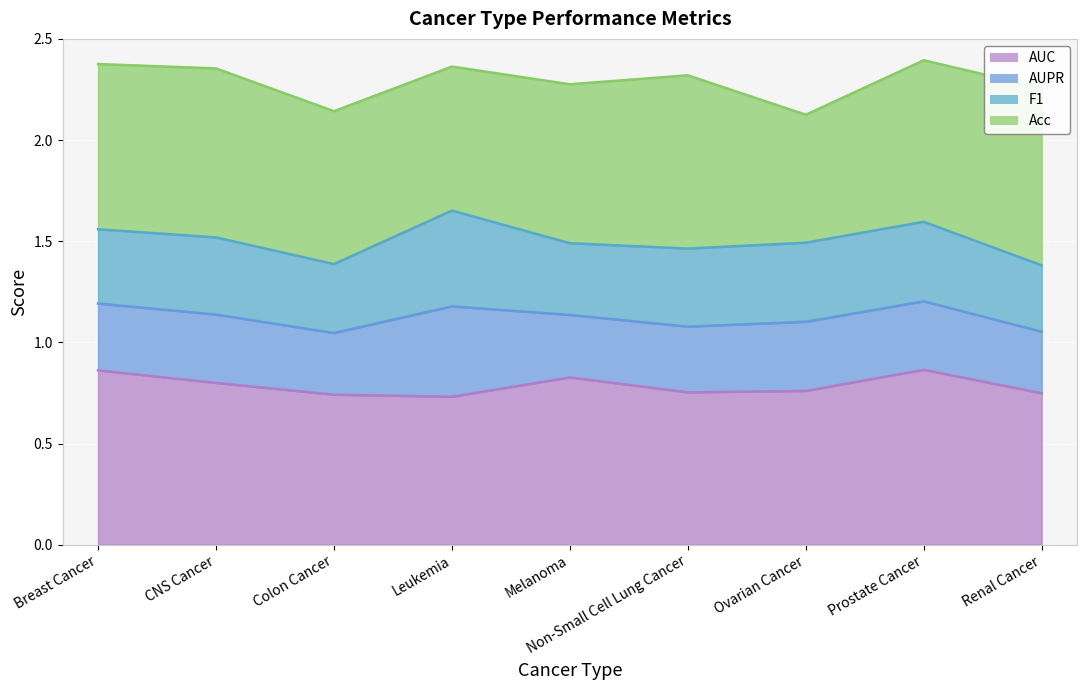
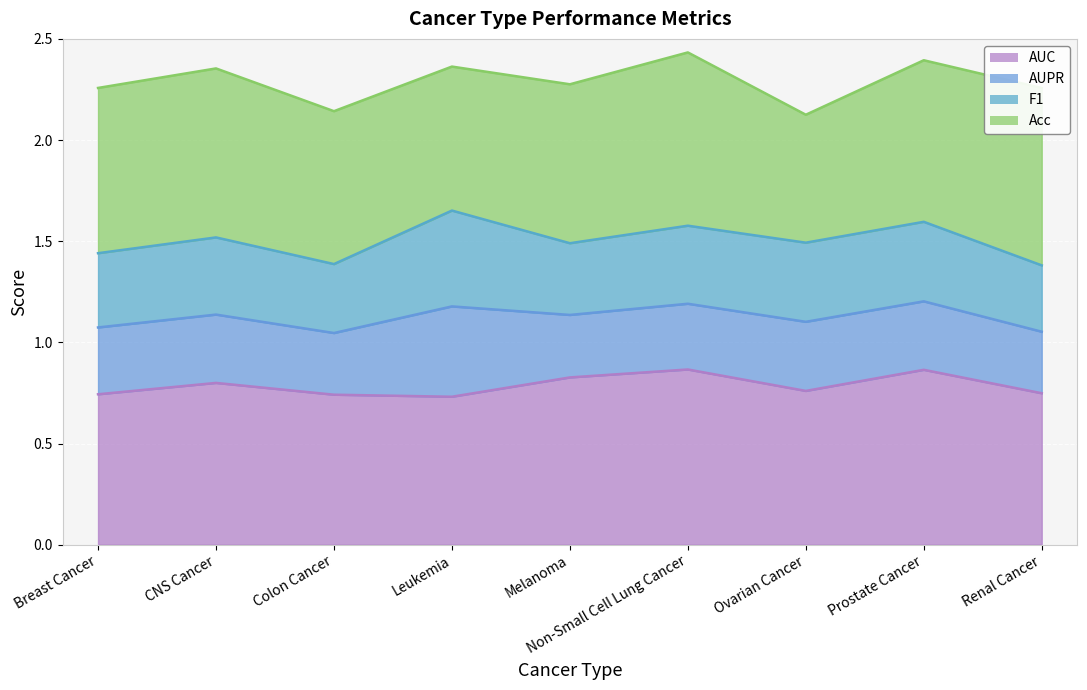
  {
    "AUC": {
-     "Breast Cancer": 0.86,
+     "Breast Cancer": 0.74,
      "CNS Cancer": 0.80,
      "Colon Cancer": 0.74,
      "Leukemia": 0.73,
      "Melanoma": 0.83,
-     "Non-Small Cell Lung Cancer": 0.75,
+     "Non-Small Cell Lung Cancer": 0.87,
      "Ovarian Cancer": 0.76,
      "Prostate Cancer": 0.86,
      "Renal Cancer": 0.75
    },
    "Acc": {
      "Breast Cancer": 0.82,
      "CNS Cancer": 0.84,
      "Colon Cancer": 0.76,
      "Leukemia": 0.71,
      "Melanoma": 0.79,
      "Non-Small Cell Lung Cancer": 0.86,
      "Ovarian Cancer": 0.63,
      "Prostate Cancer": 0.80
    }
  }
